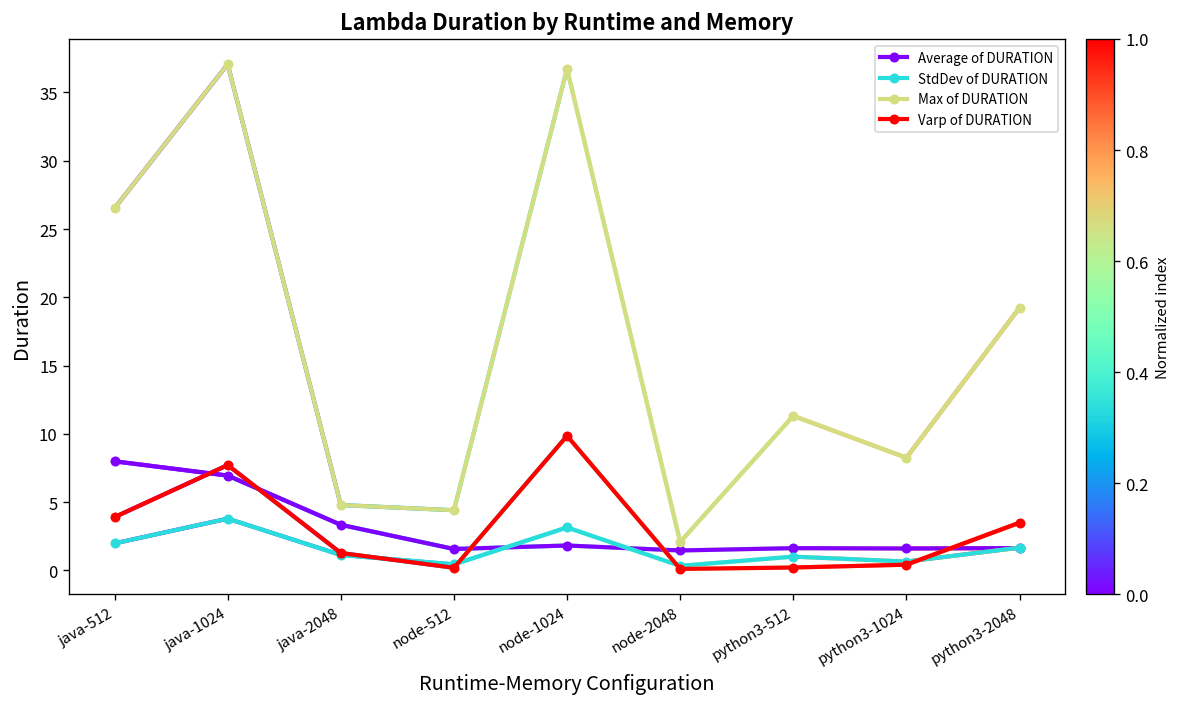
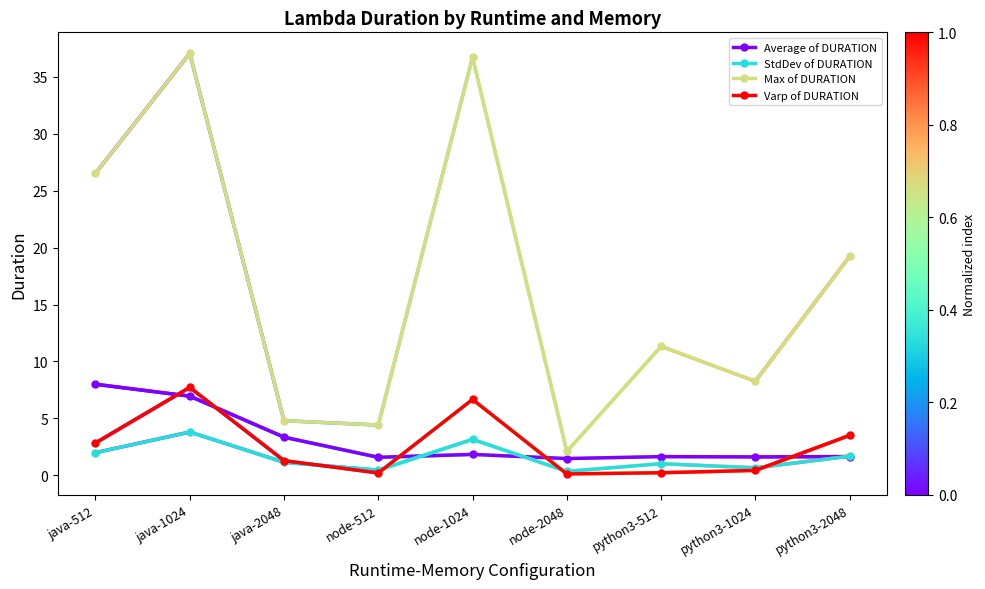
  {
    "Varp of DURATION": {
-     "java-512": 3.9,
-     "node-1024": 9.9
+     "java-512": 2.8,
+     "node-1024": 6.7
    }
  }
